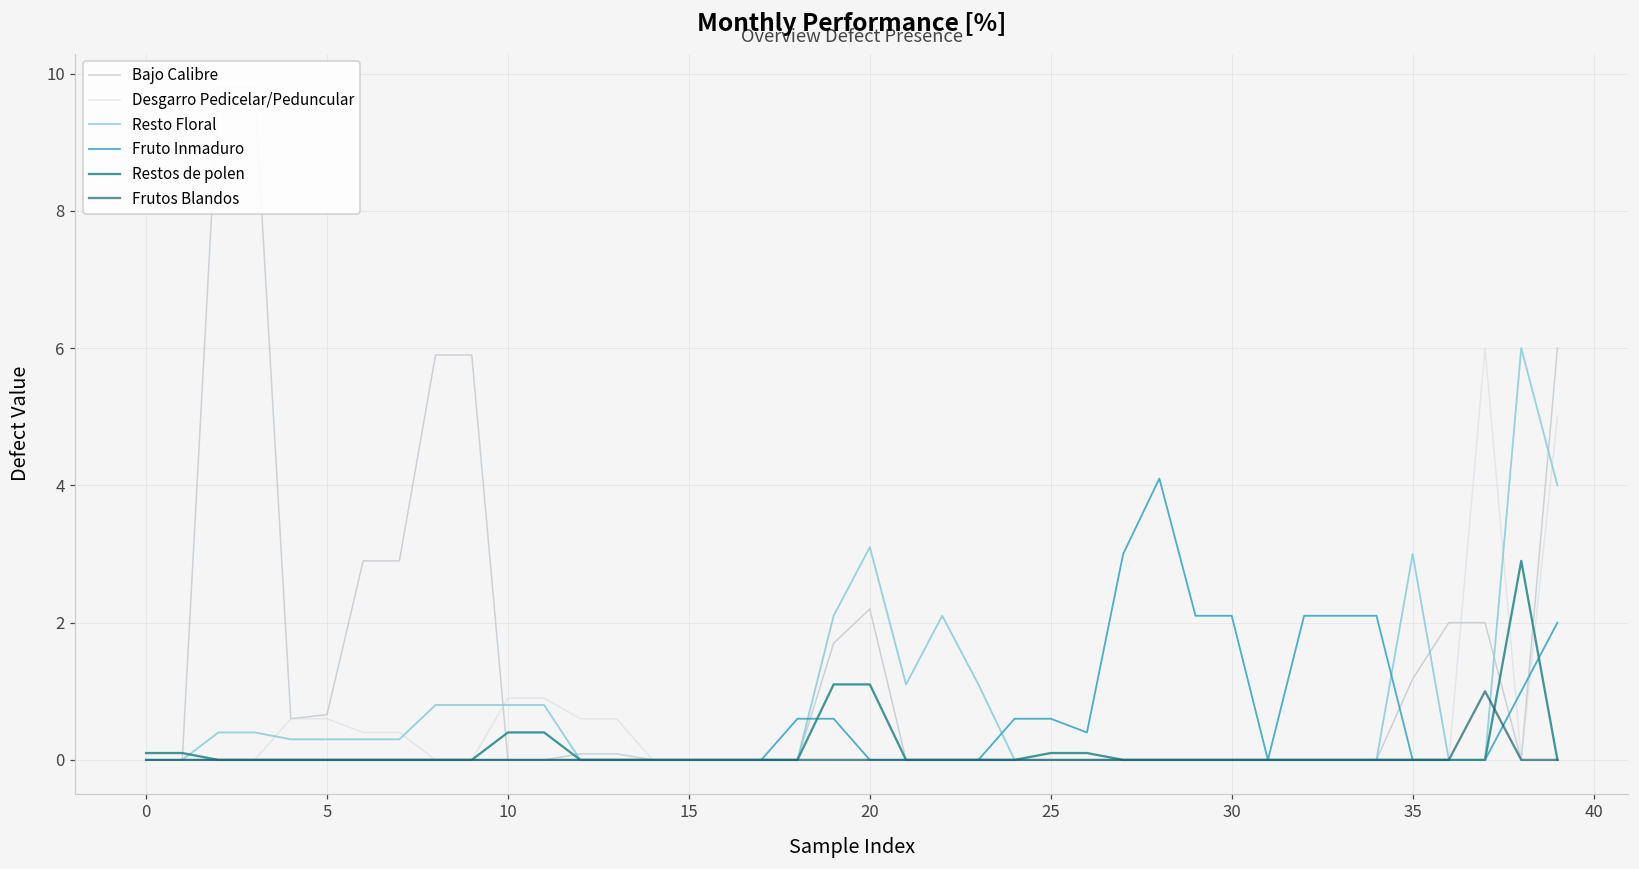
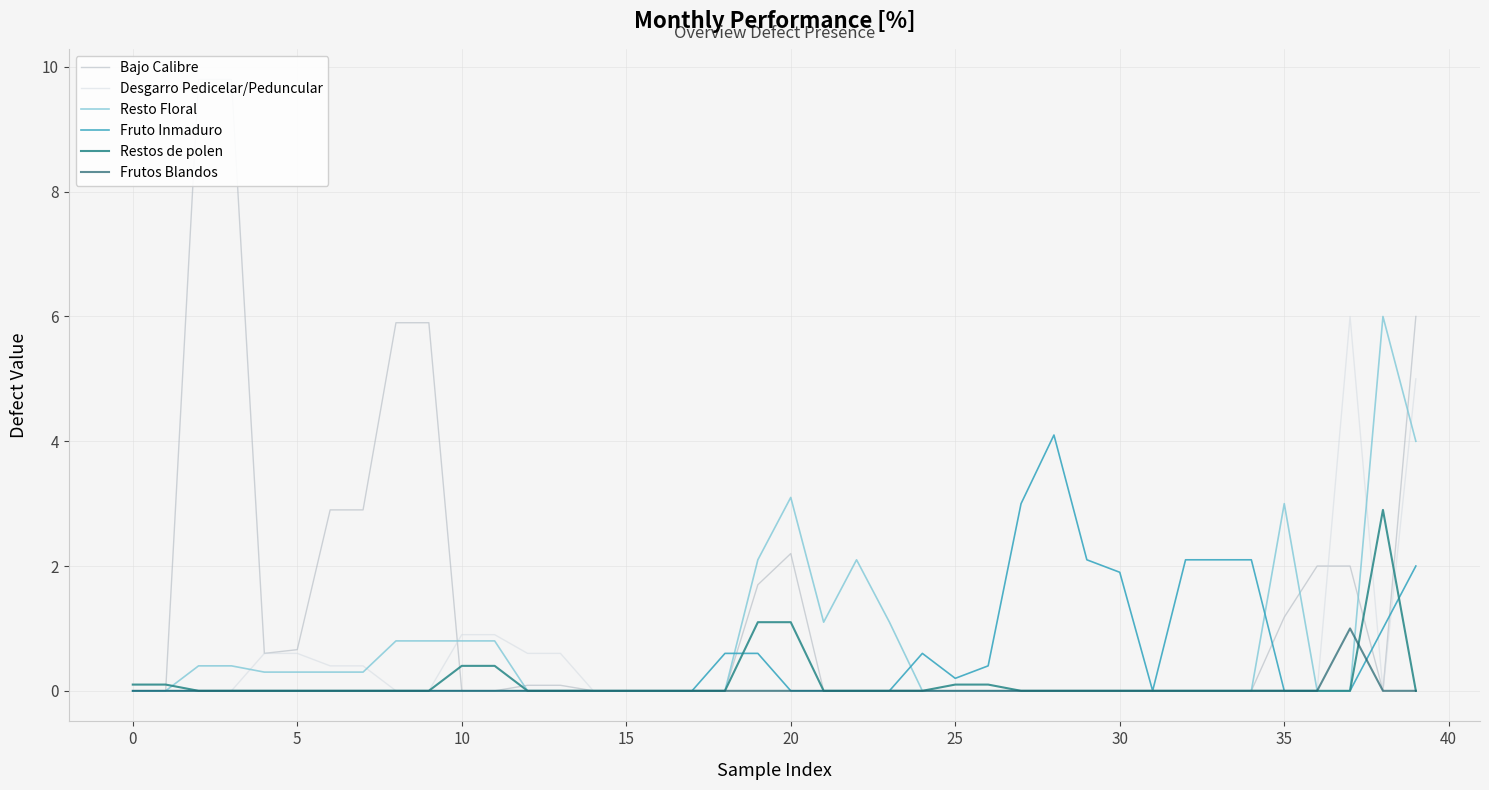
  {
    "Fruto Inmaduro": {
-     "25": 0.6,
-     "30": 2.1
+     "25": 0.2,
+     "30": 1.9
    }
  }
